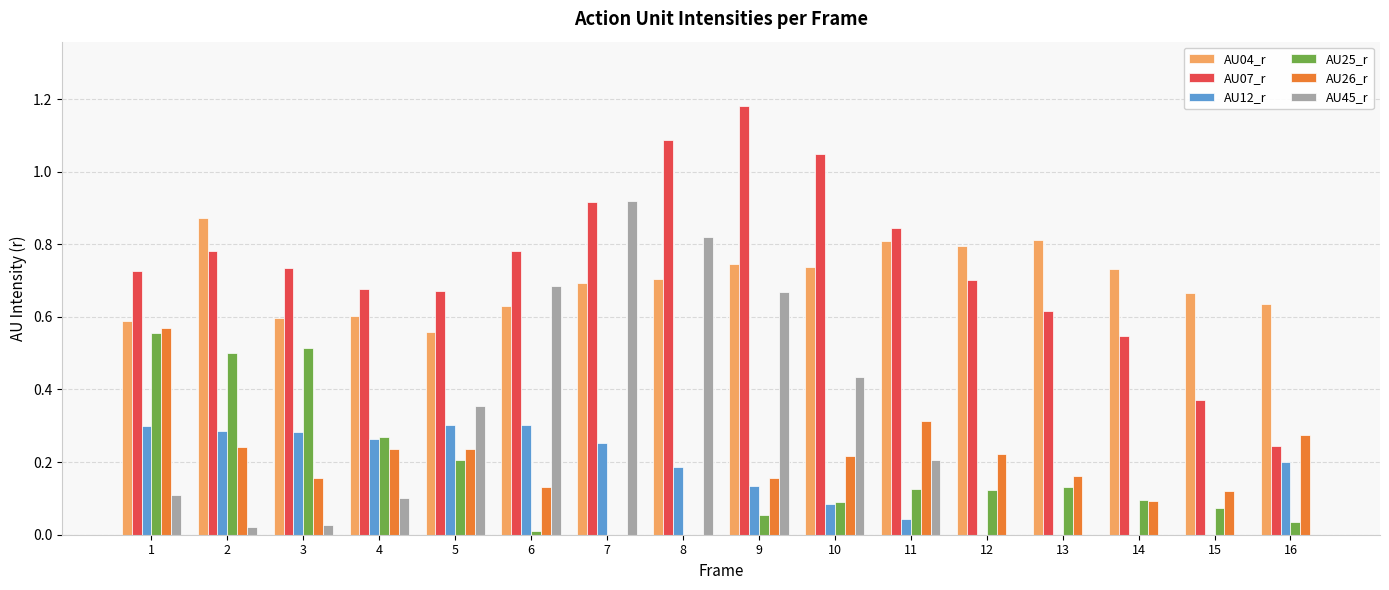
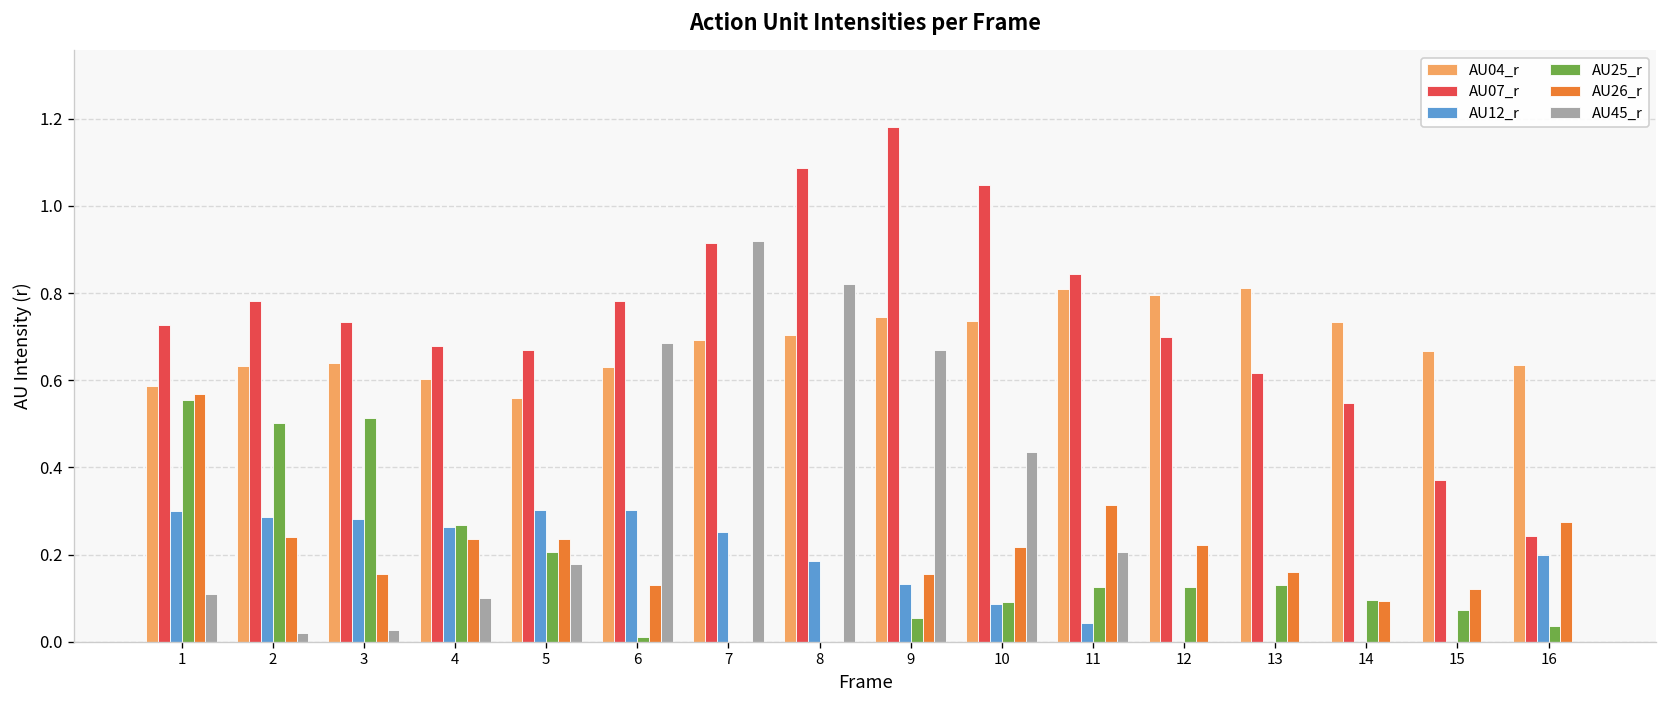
  {
    "AU04_r": {
      "1": 0.59,
-     "2": 0.87,
-     "3": 0.60,
+     "2": 0.63,
+     "3": 0.64,
      "4": 0.60,
      "5": 0.56,
      "6": 0.63,
      "7": 0.69,
      "8": 0.70,
      "9": 0.74,
      "10": 0.74,
      "11": 0.81,
      "12": 0.80,
      "13": 0.81,
      "14": 0.73,
      "15": 0.67,
      "16": 0.64
    },
    "AU12_r": {
      "1": 0.30,
      "2": 0.29,
      "3": 0.28,
      "4": 0.26,
      "5": 0.30,
      "6": 0.30,
      "7": 0.25,
      "8": 0.19,
      "9": 0.13,
      "10": 0.09,
      "11": 0.04,
      "12": 0.00,
      "13": 0.00,
      "14": 0.00,
      "15": 0.00,
      "16": 0.20
    },
    "AU25_r": {
      "1": 0.56,
      "2": 0.50,
      "3": 0.51,
      "4": 0.27,
      "5": 0.21,
      "6": 0.01,
      "7": 0.00,
      "8": 0.00,
      "9": 0.05,
      "10": 0.09,
      "11": 0.13,
      "12": 0.12,
      "13": 0.13,
      "14": 0.10,
      "15": 0.07,
      "16": 0.04
    },
    "AU45_r": {
      "1": 0.11,
      "2": 0.02,
      "3": 0.03,
      "4": 0.10,
-     "5": 0.35,
+     "5": 0.18,
      "6": 0.68,
      "7": 0.92,
      "8": 0.82,
      "9": 0.67,
      "10": 0.43,
      "11": 0.21,
      "12": 0.00,
      "13": 0.00,
      "14": 0.00,
      "15": 0.00,
      "16": 0.00
    }
  }
